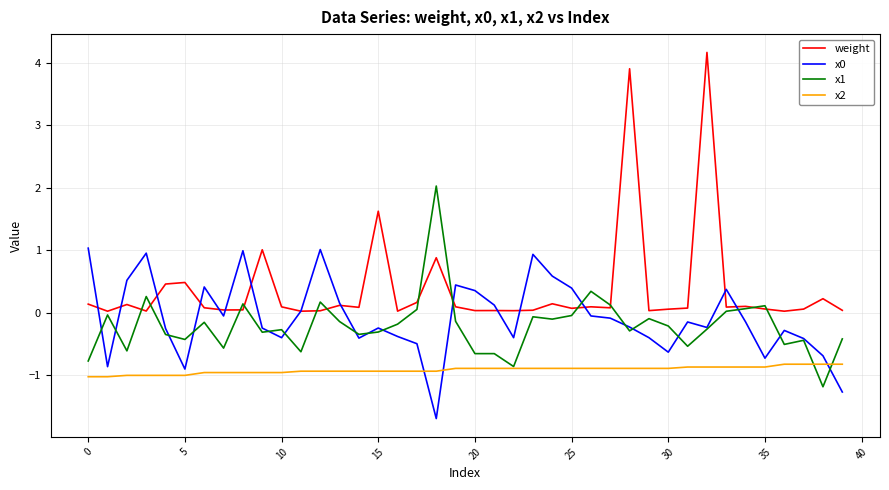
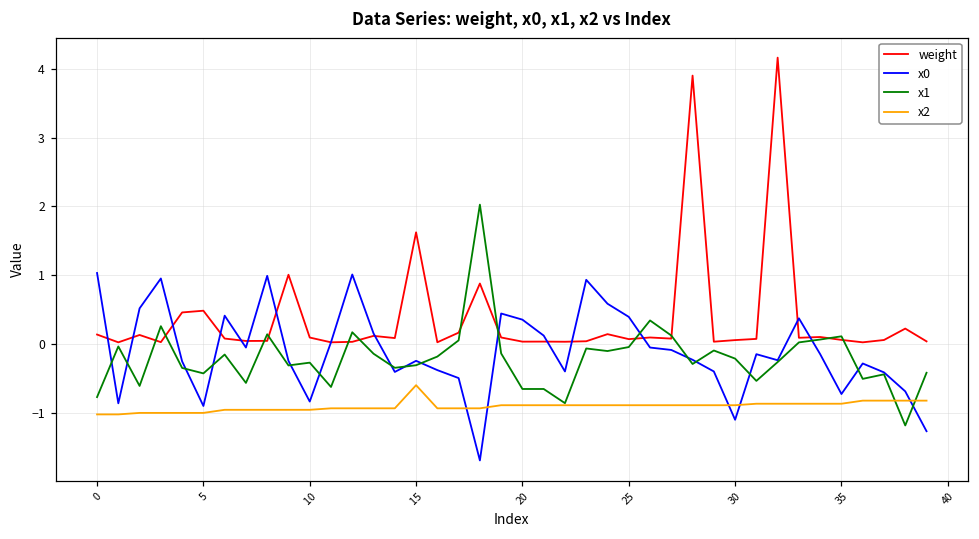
  {
    "weight": {
      "0": 0.1,
      "5": 0.5,
      "10": 0.1,
      "15": 1.6,
      "20": 0.0,
      "25": 0.1,
      "30": 0.1,
      "35": 0.1
    },
    "x0": {
      "0": 1.0,
      "5": -0.9,
-     "10": -0.4,
+     "10": -0.8,
      "15": -0.2,
      "20": 0.4,
      "25": 0.4,
-     "30": -0.6,
+     "30": -1.1,
      "35": -0.7
    },
    "x1": {
      "0": -0.8,
      "5": -0.4,
      "10": -0.3,
      "15": -0.3,
      "20": -0.7,
      "25": 0.0,
      "30": -0.2,
      "35": 0.1
    },
    "x2": {
      "0": -1.0,
      "5": -1.0,
      "10": -1.0,
-     "15": -0.9,
+     "15": -0.6,
      "20": -0.9,
      "25": -0.9,
      "30": -0.9,
      "35": -0.9
    }
  }
